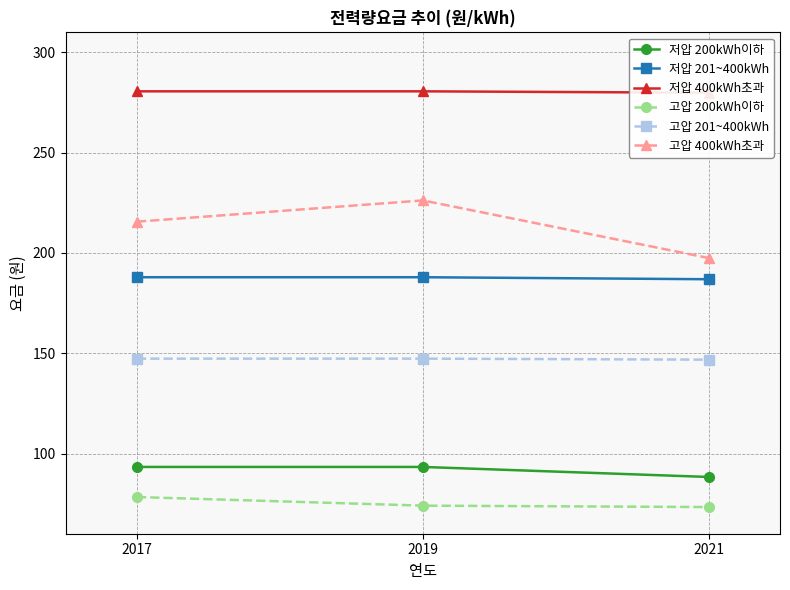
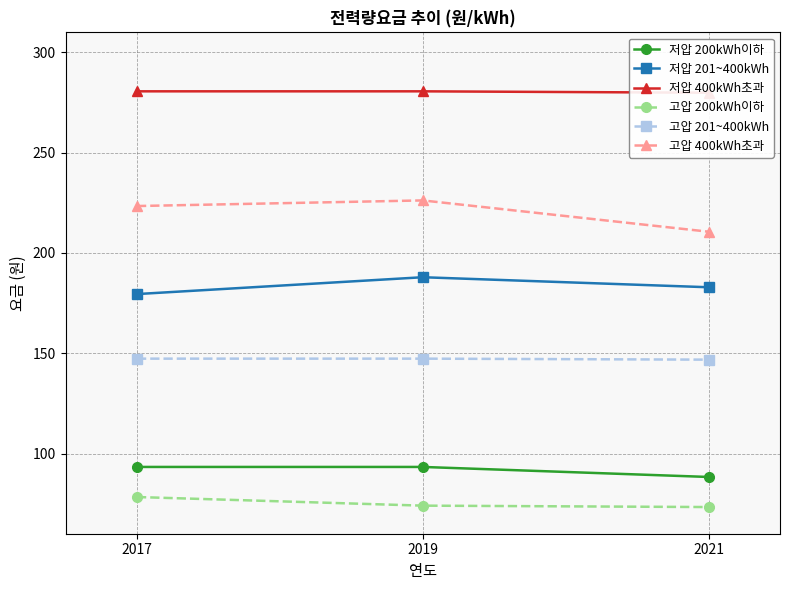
  {
    "저압 200kWh이하": {
      "2017": 93,
      "2019": 93,
      "2021": 88
    },
    "저압 201~400kWh": {
-     "2017": 188,
+     "2017": 180,
      "2019": 188,
-     "2021": 187
+     "2021": 183
    },
    "저압 400kWh초과": {
      "2017": 281,
      "2019": 281
    },
    "고압 200kWh이하": {
      "2017": 78,
      "2019": 74,
      "2021": 73
    },
    "고압 201~400kWh": {
      "2017": 147,
      "2019": 147,
      "2021": 147
    },
    "고압 400kWh초과": {
-     "2017": 216,
+     "2017": 223,
      "2019": 226,
-     "2021": 198
+     "2021": 211
    }
  }
